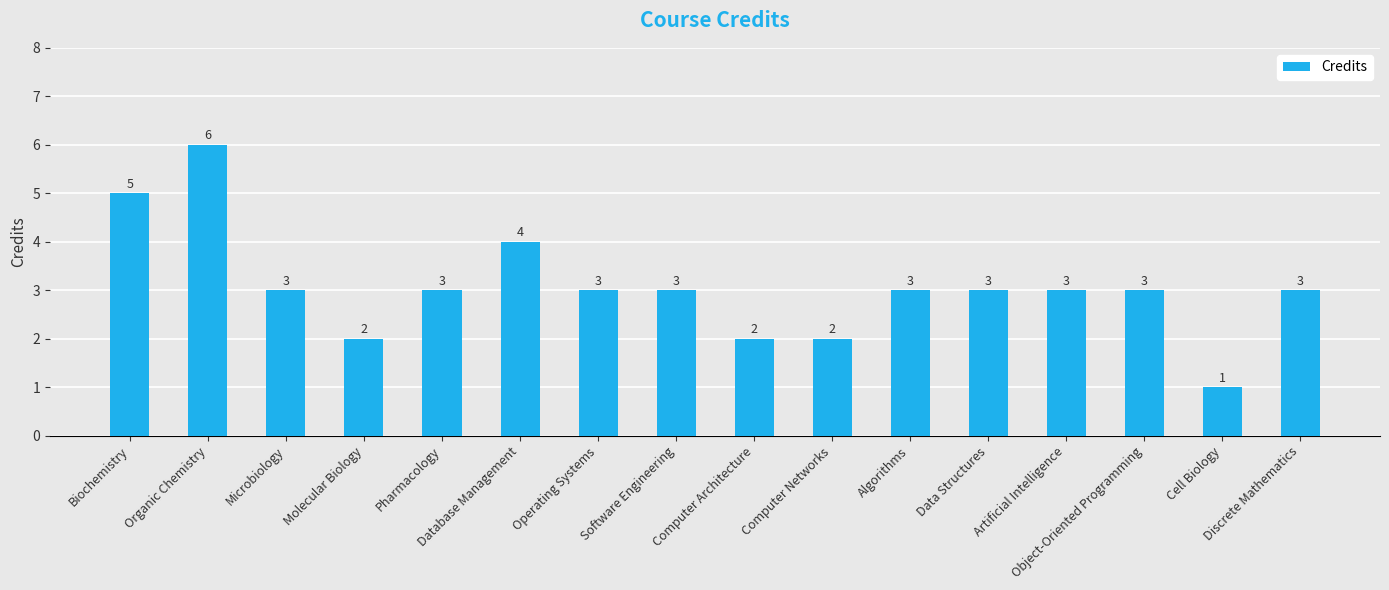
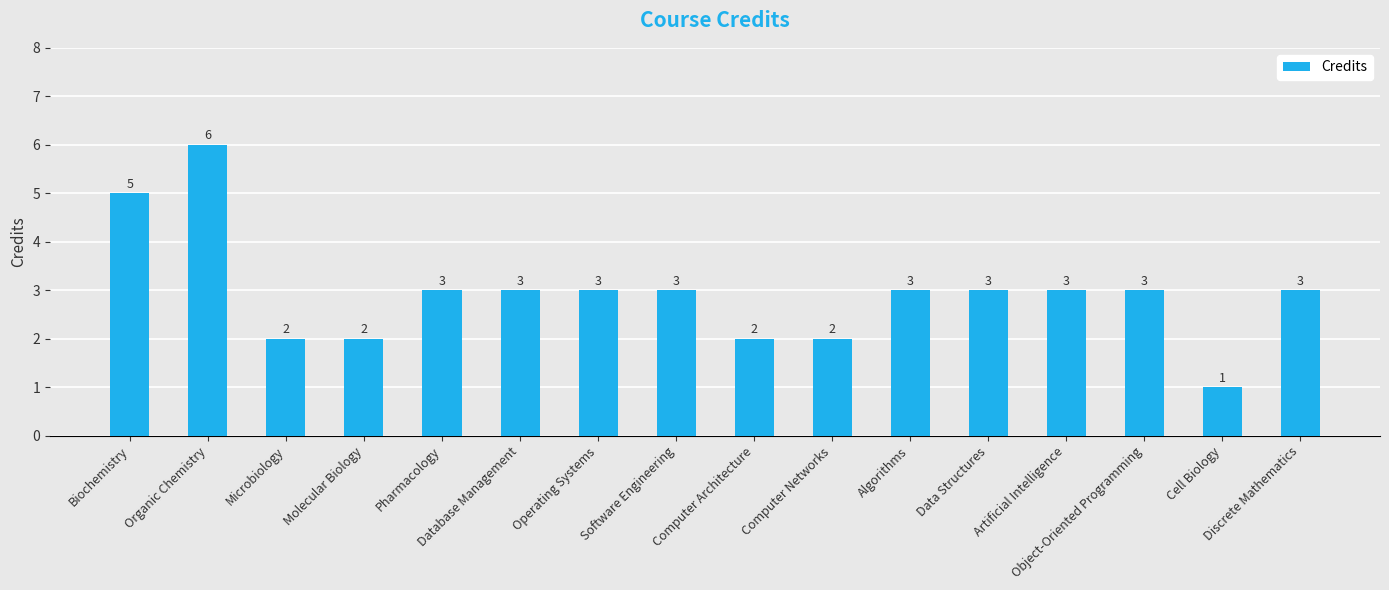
  {
    "Biochemistry": 5,
    "Organic Chemistry": 6,
-   "Microbiology": 3,
+   "Microbiology": 2,
    "Molecular Biology": 2,
    "Pharmacology": 3,
-   "Database Management": 4,
+   "Database Management": 3,
    "Operating Systems": 3,
    "Software Engineering": 3,
    "Computer Architecture": 2,
    "Computer Networks": 2,
    "Algorithms": 3,
    "Data Structures": 3,
    "Artificial Intelligence": 3,
    "Object-Oriented Programming": 3,
    "Cell Biology": 1,
    "Discrete Mathematics": 3
  }
